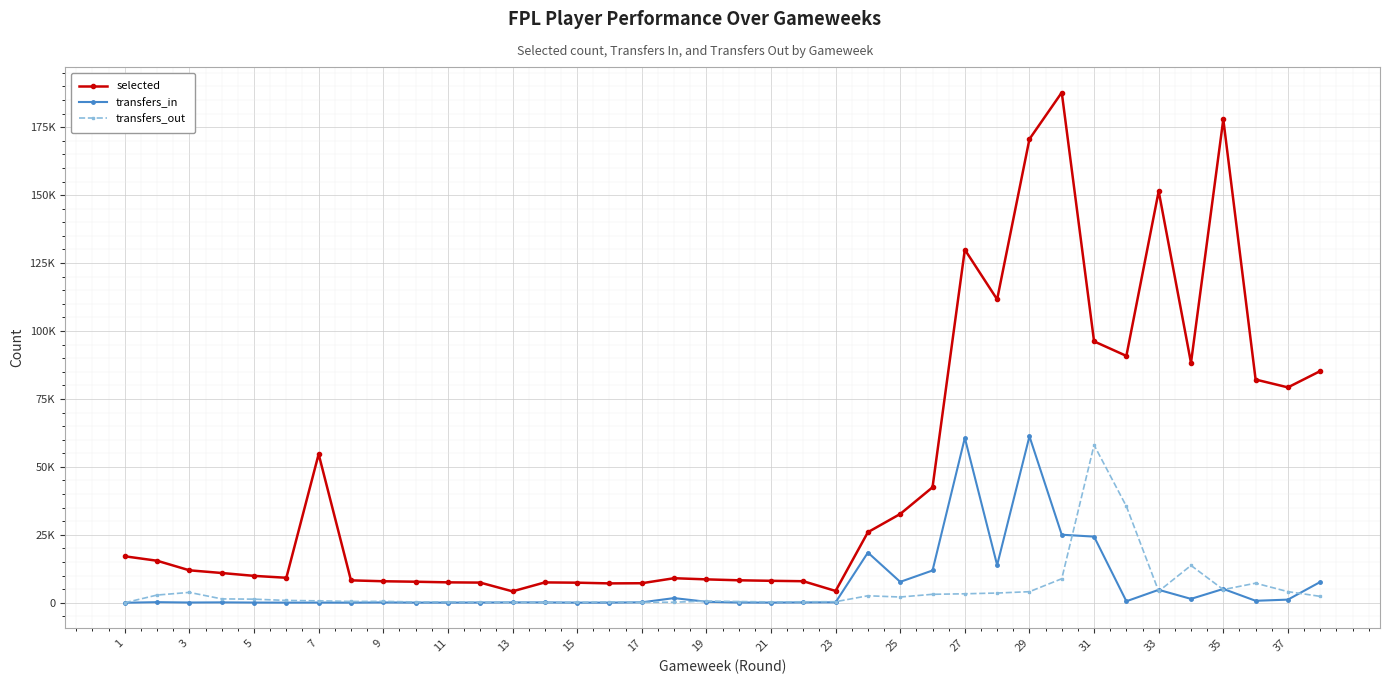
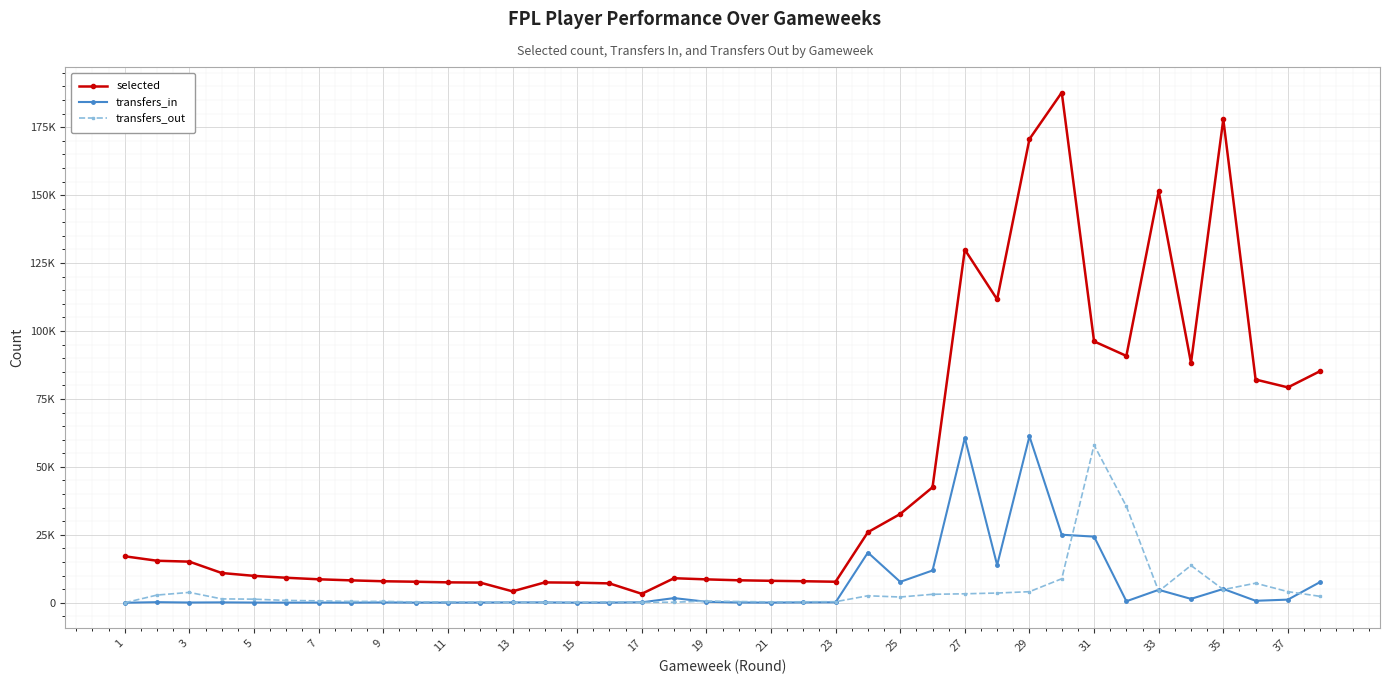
  {
    "selected": {
      "1": 17000,
-     "3": 12000,
+     "3": 15000,
      "5": 10000,
-     "7": 55000,
+     "7": 9000,
      "9": 8000,
      "11": 8000,
      "13": 4000,
      "15": 7000,
-     "17": 7000,
+     "17": 3000,
      "19": 9000,
      "21": 8000,
-     "23": 4000,
+     "23": 8000,
      "25": 33000,
      "27": 130000,
      "29": 171000,
      "31": 96000,
      "33": 151000,
      "35": 178000,
      "37": 79000
    },
    "transfers_in": {
      "3": 0,
      "5": 0,
      "25": 8000,
      "27": 61000,
      "29": 61000,
      "31": 24000,
      "37": 1000
    },
    "transfers_out": {
      "3": 4000,
      "5": 1000,
      "25": 2000,
      "27": 3000,
      "29": 4000,
      "31": 58000,
      "37": 4000
    }
  }
